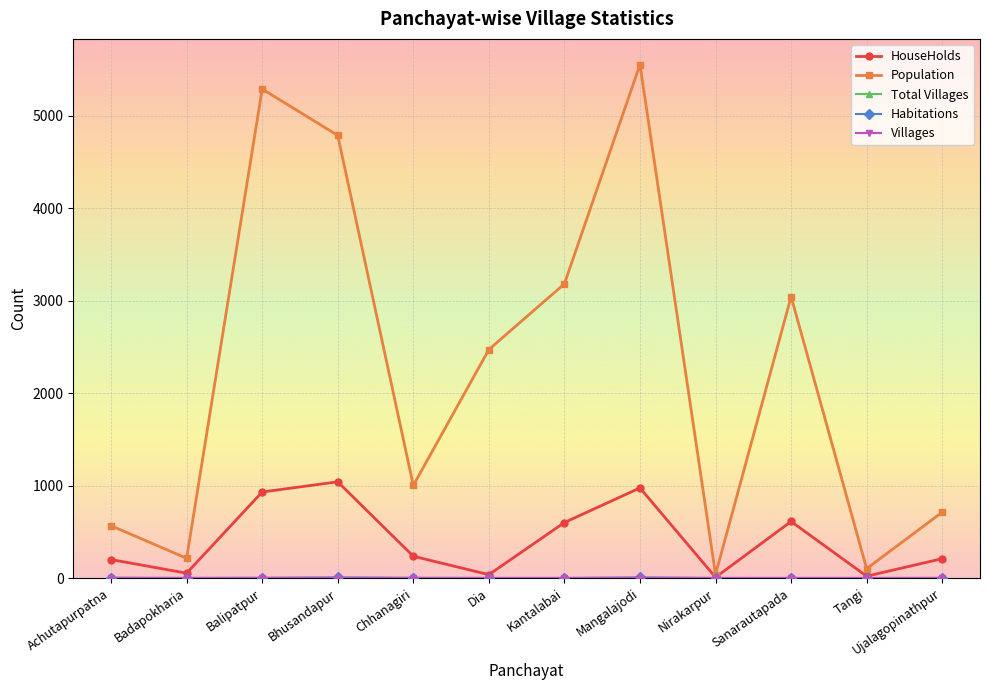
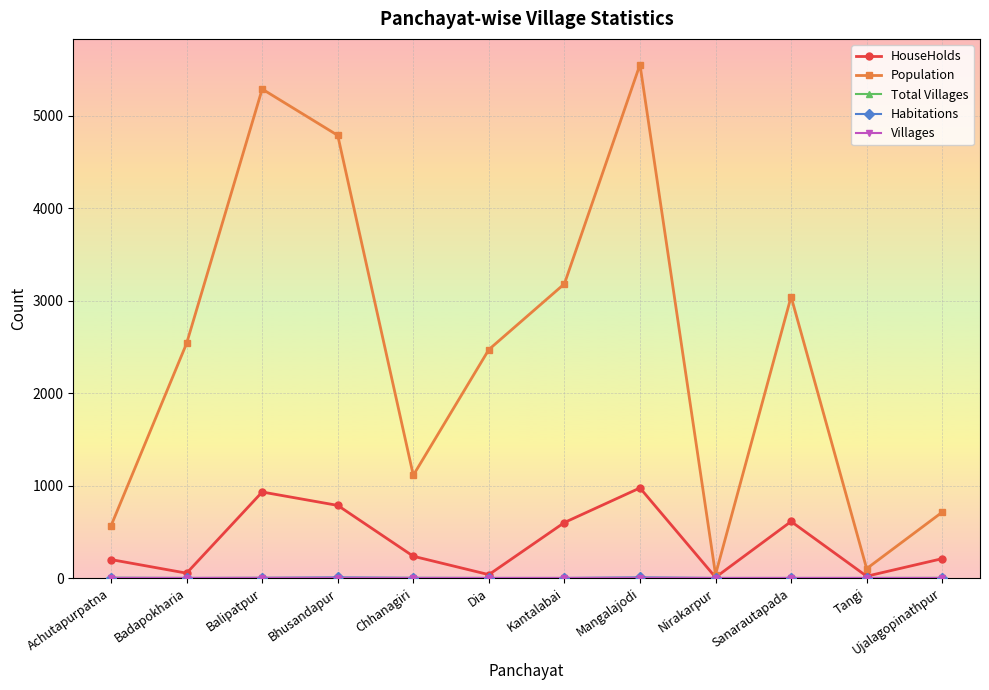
  {
    "HouseHolds": {
      "Achutapurpatna": 200,
      "Badapokharia": 100,
      "Balipatpur": 900,
-     "Bhusandapur": 1000,
+     "Bhusandapur": 800,
      "Chhanagiri": 200,
      "Dia": 0,
      "Kantalabai": 600,
      "Mangalajodi": 1000,
      "Sanarautapada": 600,
      "Ujalagopinathpur": 200
    },
    "Population": {
      "Achutapurpatna": 600,
-     "Badapokharia": 200,
+     "Badapokharia": 2500,
      "Balipatpur": 5300,
      "Bhusandapur": 4800,
-     "Chhanagiri": 1000,
+     "Chhanagiri": 1100,
      "Dia": 2500,
      "Kantalabai": 3200,
      "Mangalajodi": 5600,
      "Nirakarpur": 0,
      "Sanarautapada": 3000,
      "Tangi": 100,
      "Ujalagopinathpur": 700
    }
  }
